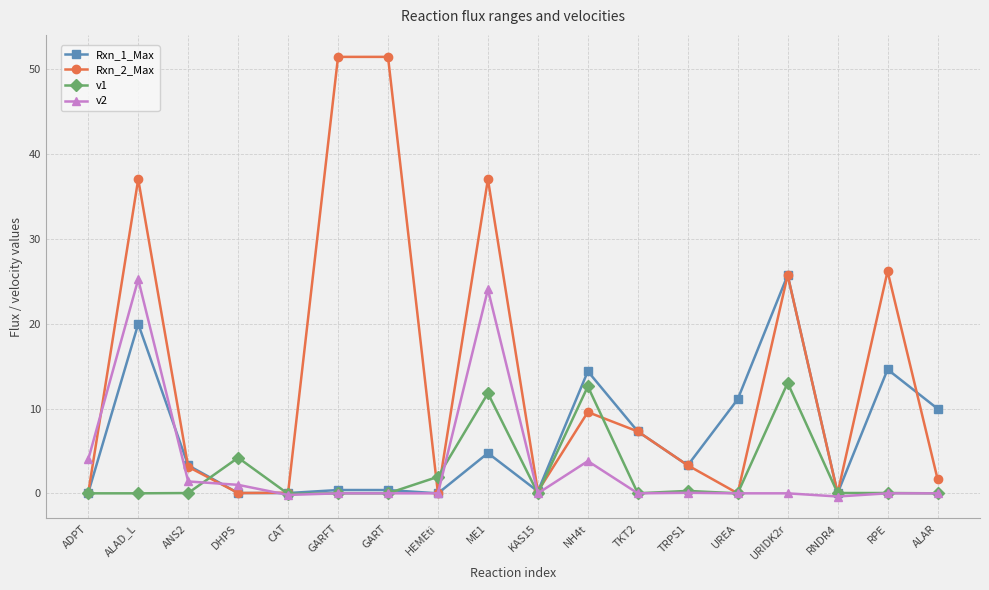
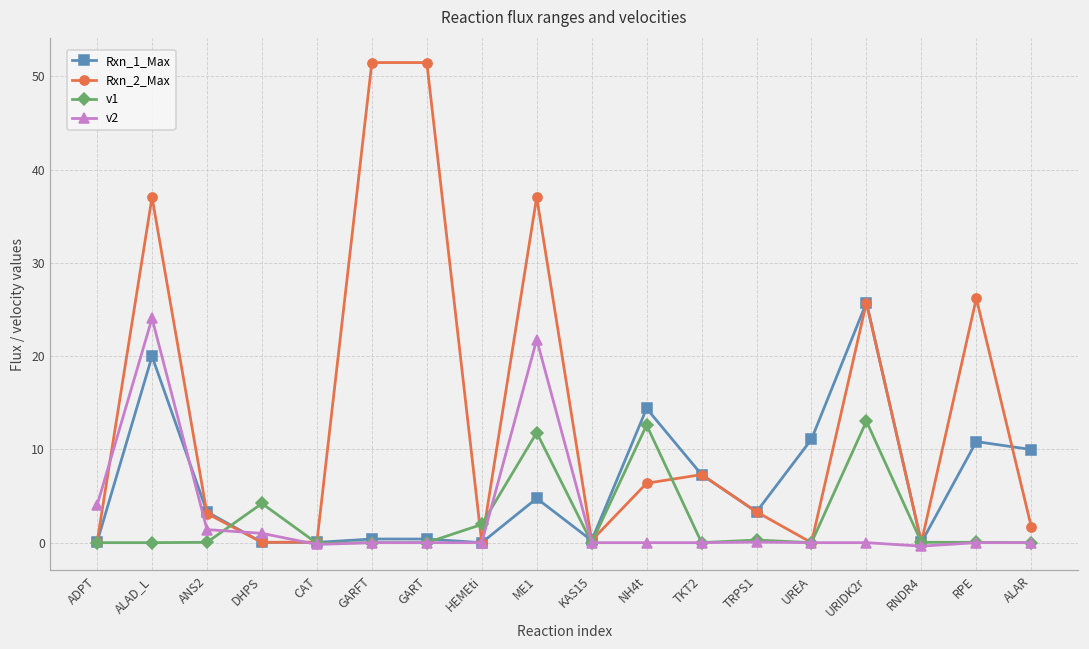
  {
    "Rxn_1_Max": {
      "ALAD_L": 20,
      "GARFT": 0,
      "GART": 0,
      "ME1": 5,
      "NH4t": 14,
      "UREA": 11,
-     "RPE": 15,
+     "RPE": 11,
      "ALAR": 10
    },
    "Rxn_2_Max": {
      "ALAD_L": 37,
      "GARFT": 51,
      "GART": 51,
      "ME1": 37,
-     "NH4t": 10,
+     "NH4t": 6,
      "RPE": 26,
      "ALAR": 2
    },
    "v1": {
      "ALAD_L": 0,
      "ANS2": 0,
      "DHPS": 4,
      "HEMEti": 2,
      "ME1": 12,
      "NH4t": 13,
      "URIDK2r": 13
    },
    "v2": {
      "ADPT": 4,
-     "ALAD_L": 25,
+     "ALAD_L": 24,
      "ANS2": 1,
      "DHPS": 1,
-     "ME1": 24,
-     "NH4t": 4,
+     "ME1": 22,
+     "NH4t": 0,
      "URIDK2r": 0,
      "RNDR4": 0
    }
  }
